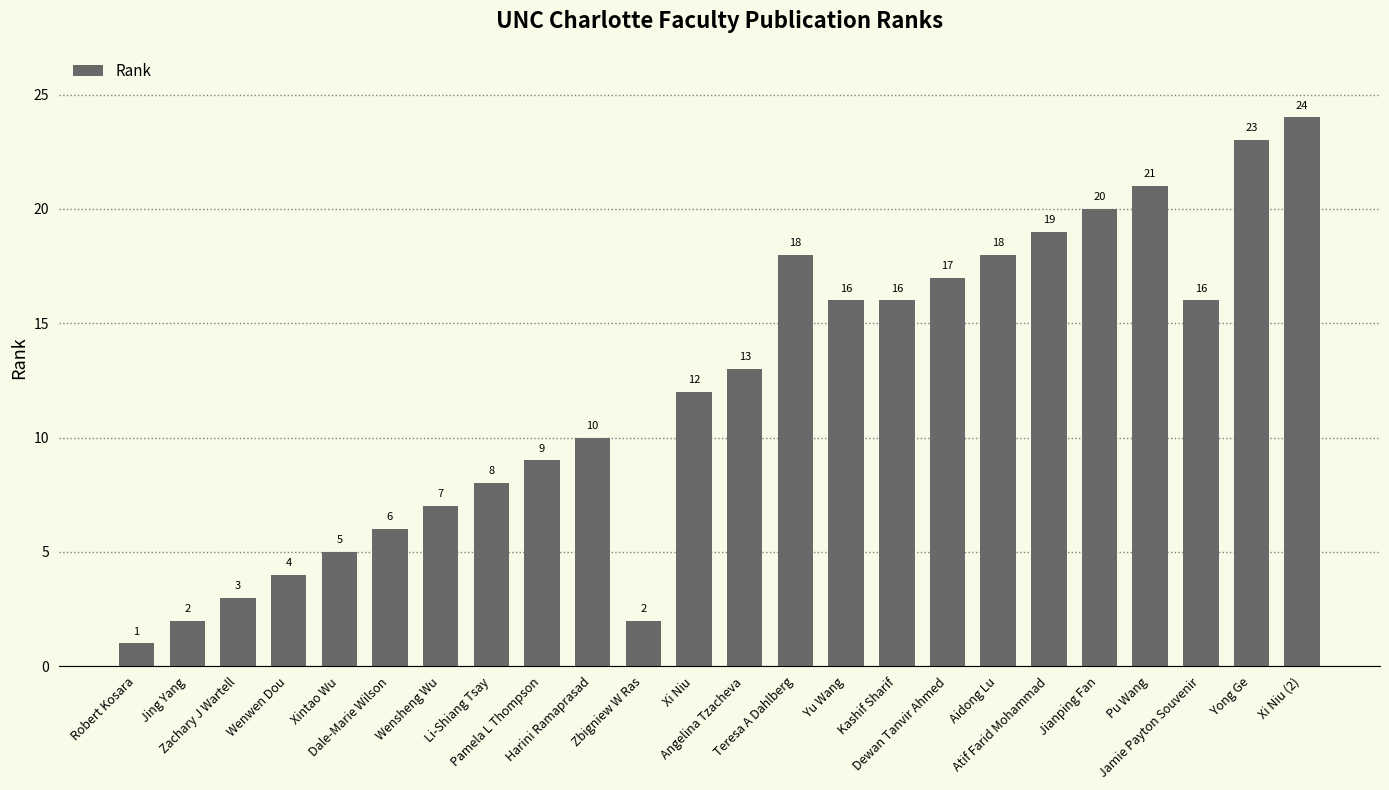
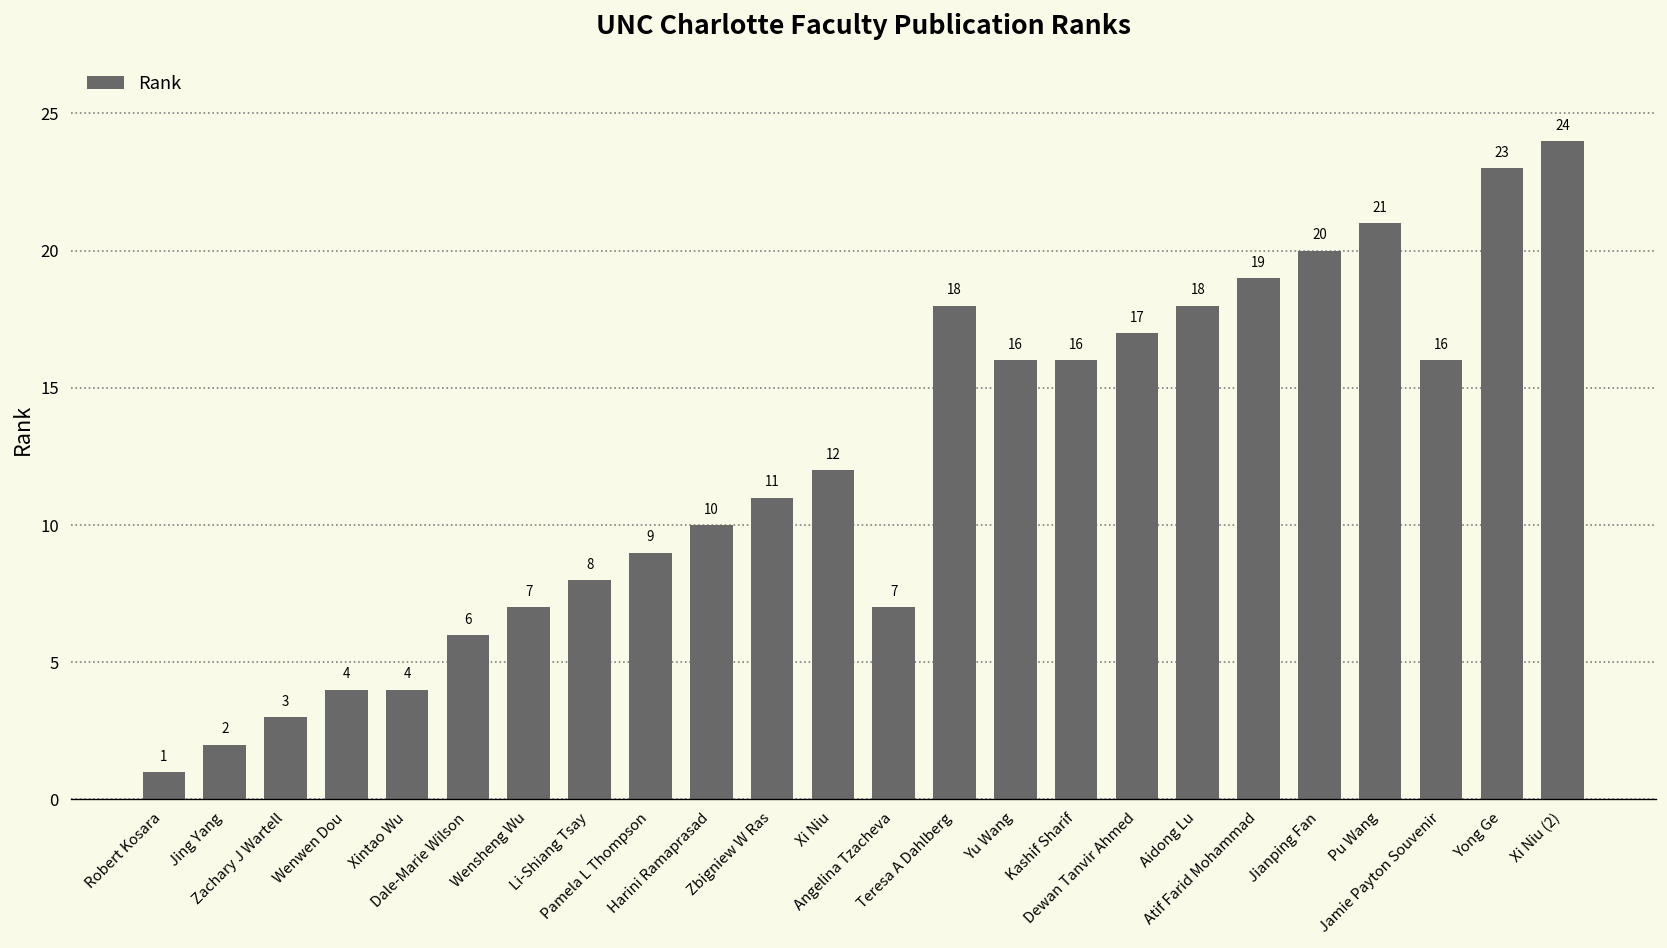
  {
    "Robert Kosara": 1,
    "Jing Yang": 2,
    "Zachary J Wartell": 3,
    "Wenwen Dou": 4,
-   "Xintao Wu": 5,
+   "Xintao Wu": 4,
    "Dale-Marie Wilson": 6,
    "Wensheng Wu": 7,
    "Li-Shiang Tsay": 8,
    "Pamela L Thompson": 9,
    "Harini Ramaprasad": 10,
-   "Zbigniew W Ras": 2,
+   "Zbigniew W Ras": 11,
    "Xi Niu": 12,
-   "Angelina Tzacheva": 13,
+   "Angelina Tzacheva": 7,
    "Teresa A Dahlberg": 18,
    "Yu Wang": 16,
    "Kashif Sharif": 16,
    "Dewan Tanvir Ahmed": 17,
    "Aidong Lu": 18,
    "Atif Farid Mohammad": 19,
    "Jianping Fan": 20,
    "Pu Wang": 21,
    "Jamie Payton Souvenir": 16,
    "Yong Ge": 23,
    "Xi Niu (2)": 24
  }
